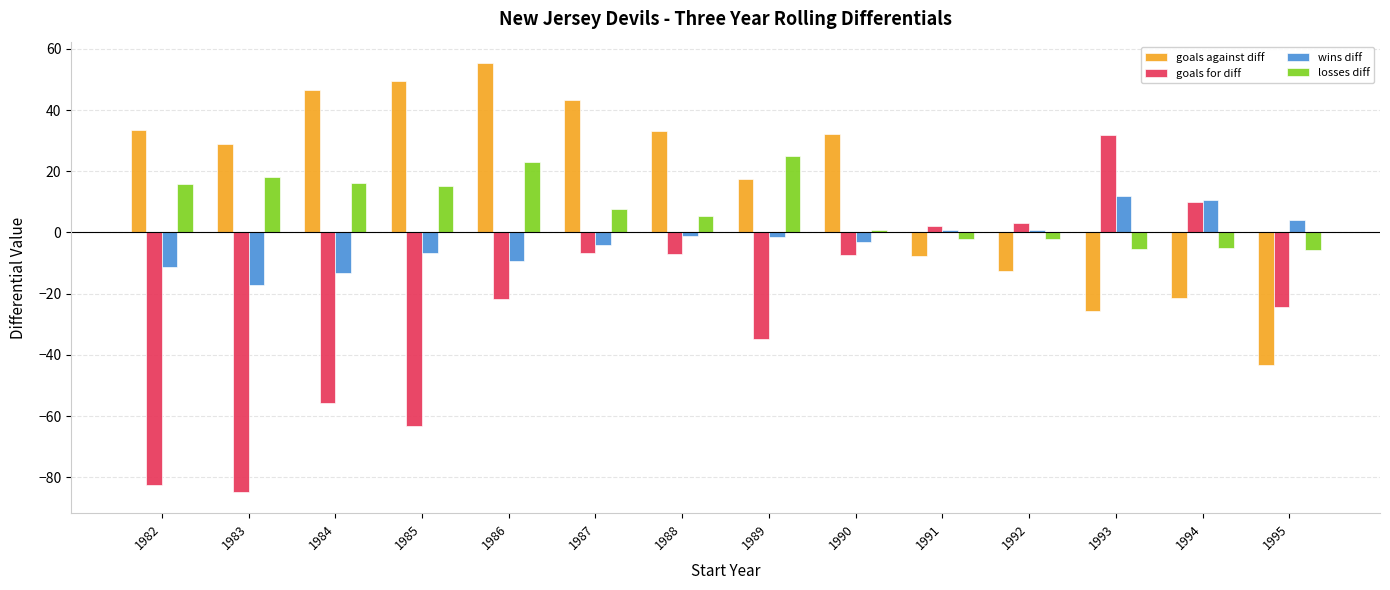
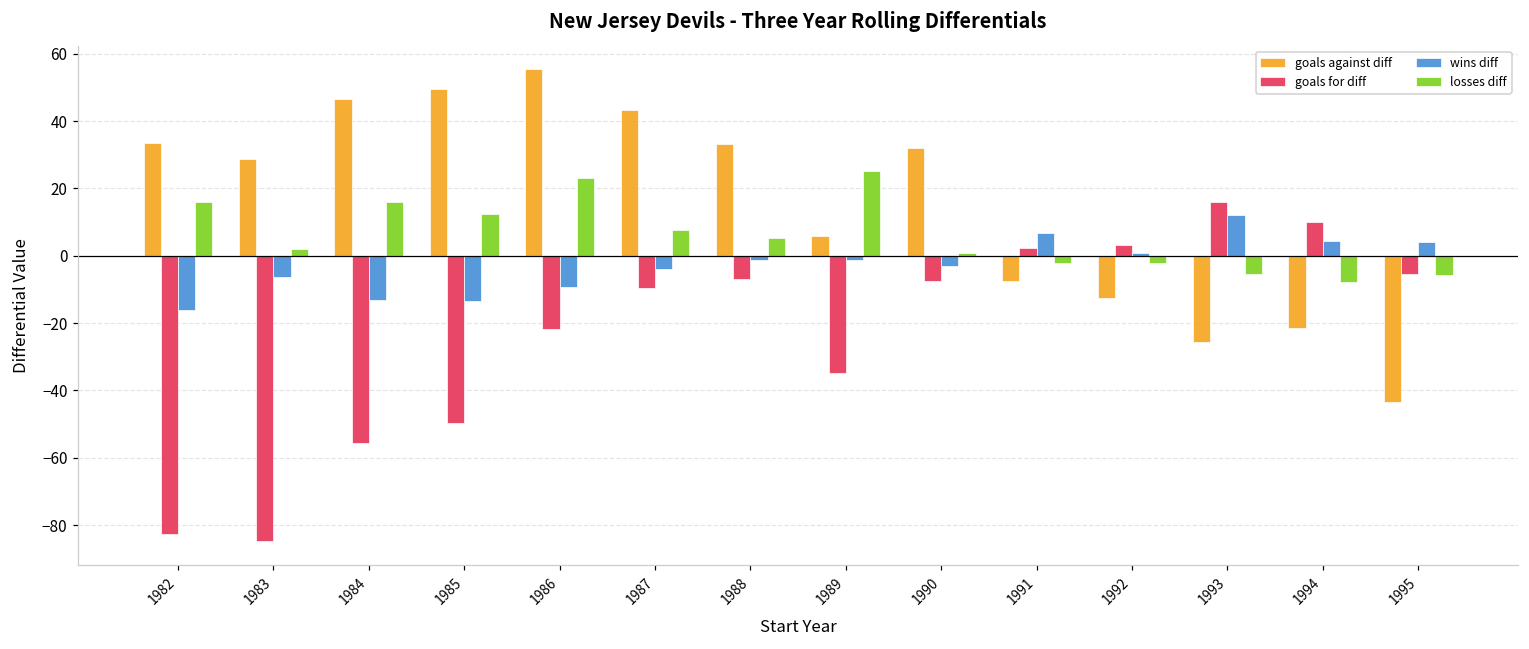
  {
    "goals against diff": {
      "1982": 33,
      "1983": 29,
      "1984": 47,
      "1985": 50,
      "1986": 55,
      "1987": 43,
      "1988": 33,
-     "1989": 17,
+     "1989": 6,
      "1990": 32,
      "1991": -8,
      "1992": -12,
      "1993": -26,
      "1994": -21,
      "1995": -43
    },
    "goals for diff": {
      "1982": -83,
      "1983": -85,
      "1984": -56,
-     "1985": -63,
+     "1985": -50,
      "1986": -22,
-     "1987": -7,
+     "1987": -9,
      "1988": -7,
      "1989": -35,
      "1990": -7,
      "1991": 2,
      "1992": 3,
-     "1993": 32,
+     "1993": 16,
      "1994": 10,
-     "1995": -24
+     "1995": -5
    },
    "wins diff": {
-     "1982": -11,
-     "1983": -17,
+     "1982": -16,
+     "1983": -6,
      "1984": -13,
-     "1985": -7,
+     "1985": -13,
      "1986": -9,
      "1987": -4,
      "1988": -1,
      "1989": -1,
      "1990": -3,
-     "1991": 1,
+     "1991": 7,
      "1992": 1,
      "1993": 12,
-     "1994": 11,
+     "1994": 4,
      "1995": 4
    },
    "losses diff": {
      "1982": 16,
-     "1983": 18,
+     "1983": 2,
      "1984": 16,
-     "1985": 15,
+     "1985": 12,
      "1986": 23,
      "1987": 8,
      "1988": 5,
      "1989": 25,
      "1990": 1,
      "1991": -2,
      "1992": -2,
      "1993": -5,
-     "1994": -5,
+     "1994": -8,
      "1995": -6
    }
  }
